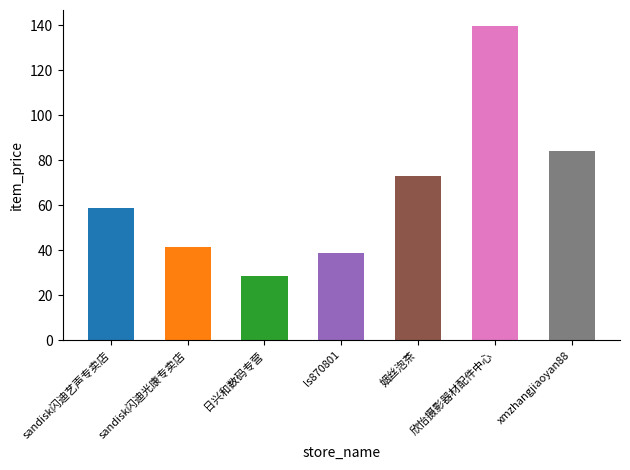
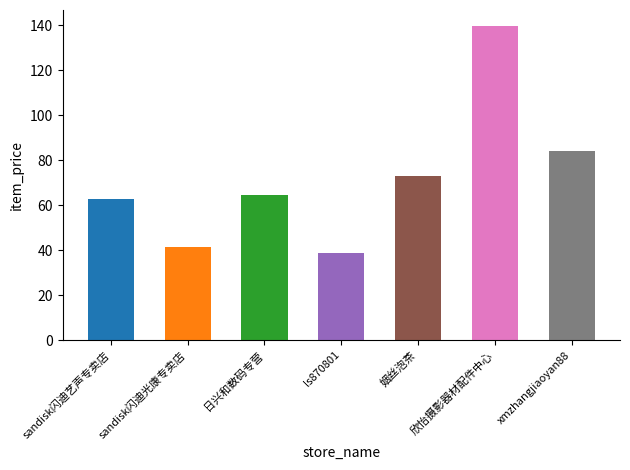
  {
-   "sandisk闪迪艺声专卖店": 59,
+   "sandisk闪迪艺声专卖店": 63,
    "sandisk闪迪光康专卖店": 42,
-   "日兴和数码专营": 29,
+   "日兴和数码专营": 65,
    "ls870801": 39,
    "姻丝泡茶": 73,
    "欣怡摄影器材配件中心": 140,
    "xmzhangjiaoyan88": 84
  }
